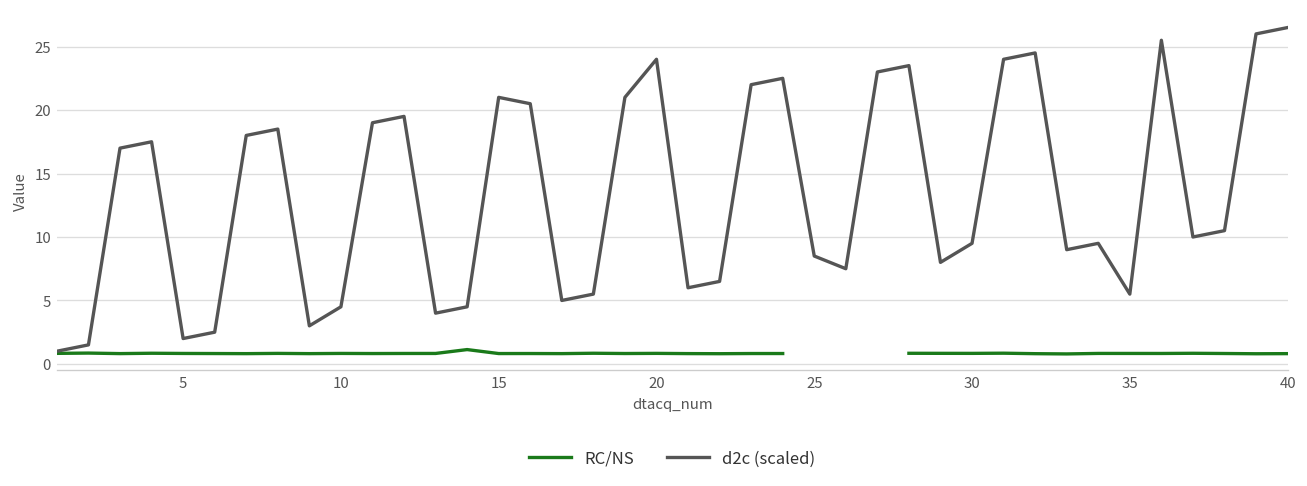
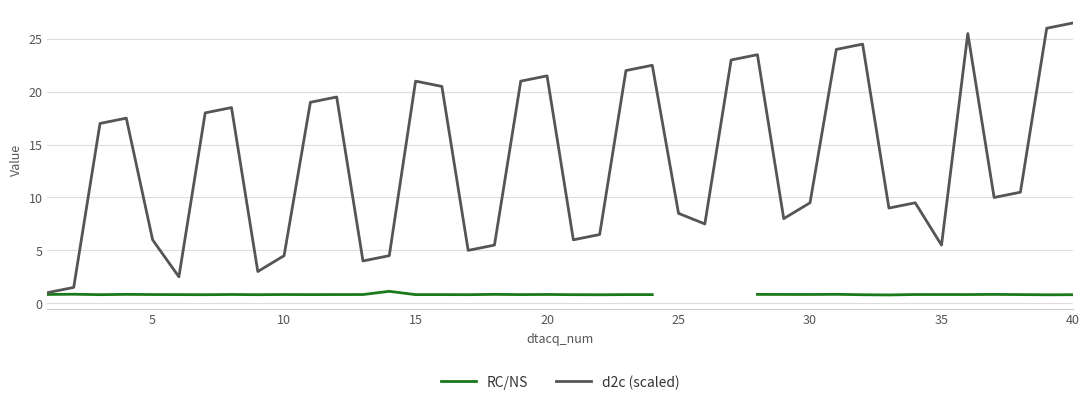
  {
    "RC/NS": {
      "5": 0.8,
      "10": 0.8,
      "15": 0.8,
      "20": 0.8,
      "30": 0.8,
      "35": 0.8,
      "40": 0.8
    },
    "d2c (scaled)": {
-     "5": 2.0,
+     "5": 6.0,
      "10": 4.5,
      "15": 21.0,
-     "20": 24.0,
+     "20": 21.5,
      "25": 8.5,
      "30": 9.5,
      "35": 5.5,
      "40": 26.5
    }
  }
